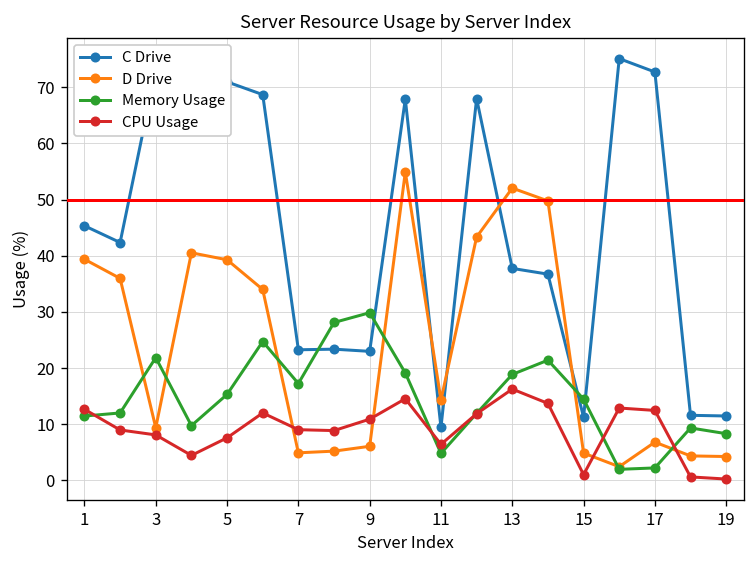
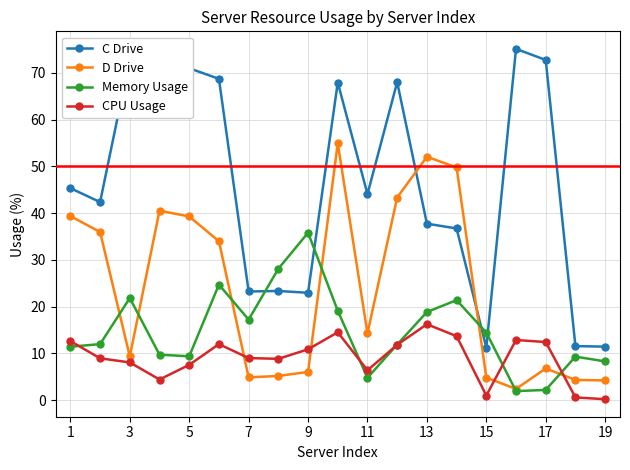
  {
    "C Drive": {
      "1": 45,
      "7": 23,
      "9": 23,
-     "11": 9,
+     "11": 44,
      "13": 38,
      "15": 11,
      "17": 73,
      "19": 11
    },
    "D Drive": {
      "1": 39,
      "3": 9,
      "5": 39,
      "7": 5,
      "9": 6,
      "11": 14,
      "13": 52,
      "15": 5,
      "17": 7,
      "19": 4
    },
    "Memory Usage": {
      "1": 11,
      "3": 22,
-     "5": 15,
+     "5": 9,
      "7": 17,
-     "9": 30,
+     "9": 36,
      "11": 5,
      "13": 19,
      "15": 14,
      "17": 2,
      "19": 8
    },
    "CPU Usage": {
      "1": 13,
      "3": 8,
      "5": 8,
      "7": 9,
      "9": 11,
      "11": 6,
      "13": 16,
      "15": 1,
      "17": 12,
      "19": 0
    }
  }
